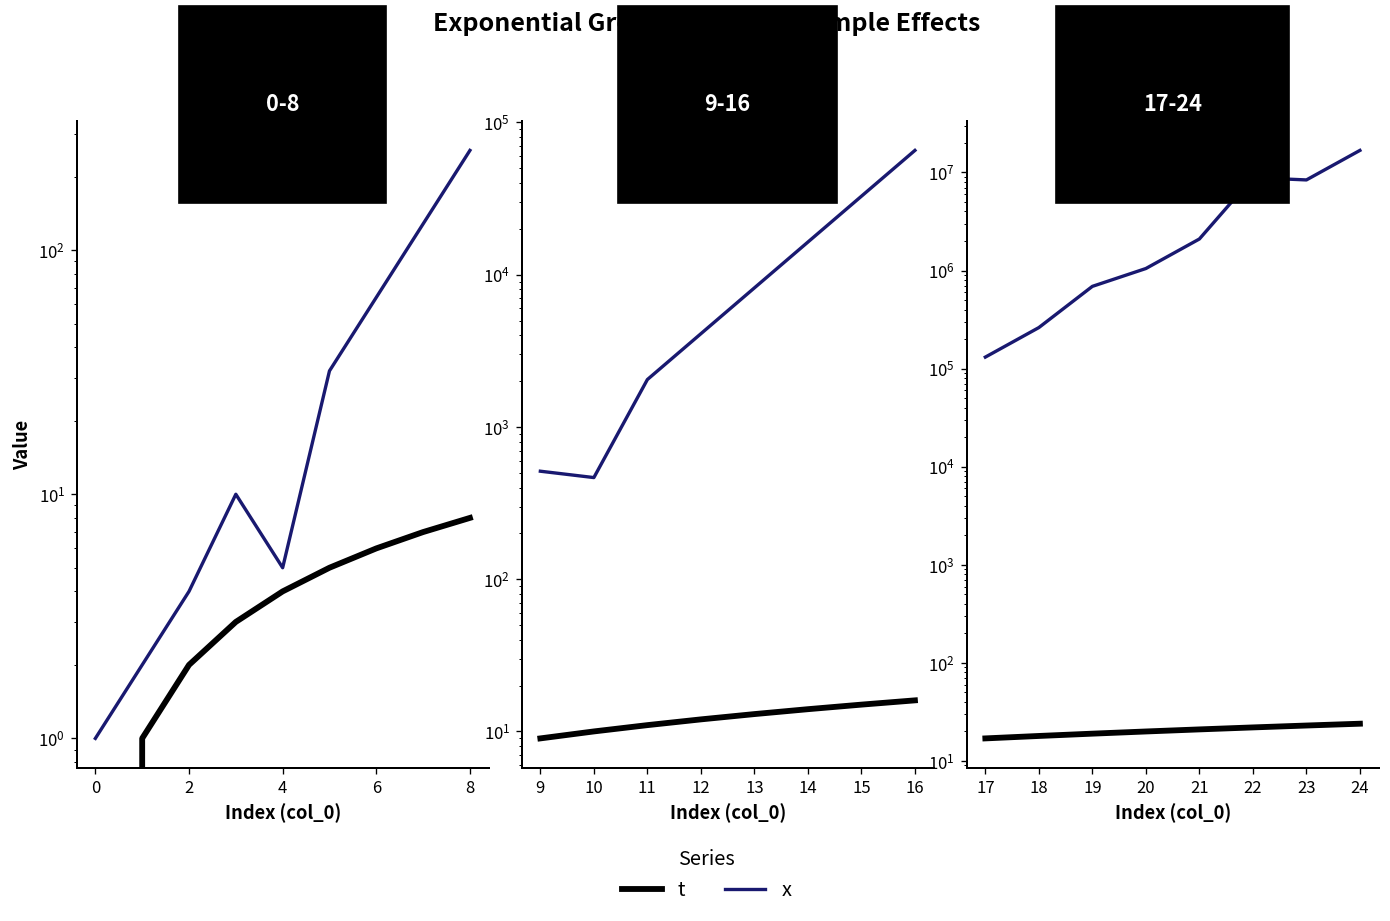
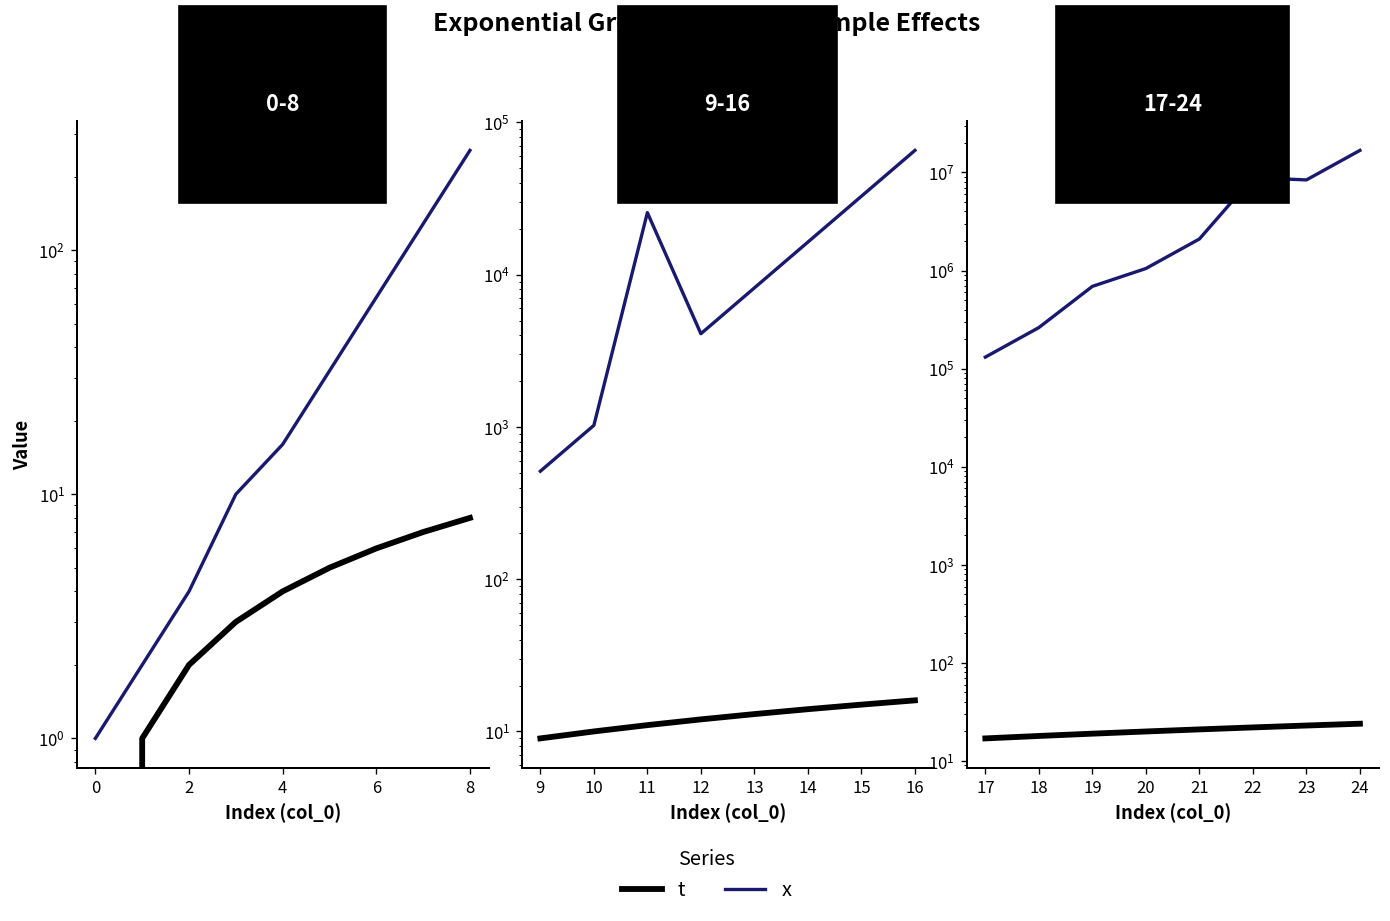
  {
    "0-8": {
      "t": {
        "2": 2,
        "4": 4,
        "6": 6,
        "8": 8
      },
      "x": {
        "0": 1,
        "2": 4,
-       "4": 5,
+       "4": 16,
        "6": 64,
        "8": 260
      }
    },
    "9-16": {
      "t": {
        "9": 9,
        "10": 10,
        "11": 11,
        "12": 12,
        "13": 13,
        "14": 14,
        "15": 15,
        "16": 16
      },
      "x": {
        "9": 510,
-       "10": 470,
-       "11": 2000,
+       "10": 1000,
+       "11": 26000,
        "12": 4100,
        "13": 8000,
        "14": 16000,
        "15": 33000,
        "16": 70000
      }
    },
    "17-24": {
      "t": {
        "17": 17,
        "18": 18,
        "19": 19,
        "20": 20,
        "21": 21,
        "22": 22,
        "23": 23,
        "24": 24
      },
      "x": {
        "17": 130000,
        "18": 260000,
        "19": 700000,
        "20": 1000000,
        "21": 2100000,
        "22": 9000000,
        "23": 8000000,
        "24": 17000000
      }
    }
  }
